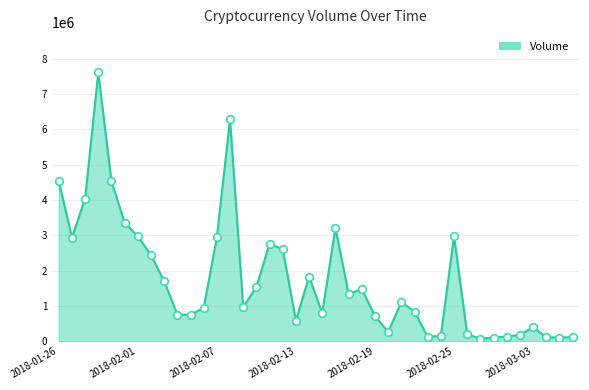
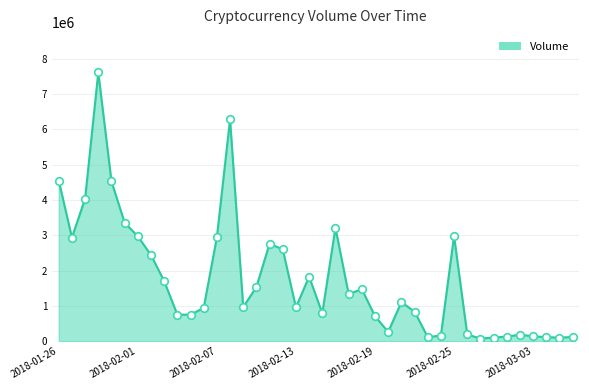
  {
    "2018-01-26": 4500000,
    "2018-02-01": 3000000,
    "2018-02-07": 2900000,
-   "2018-02-13": 600000,
+   "2018-02-13": 1000000,
    "2018-02-19": 700000,
    "2018-02-25": 3000000,
-   "2018-03-03": 400000
+   "2018-03-03": 100000
  }
